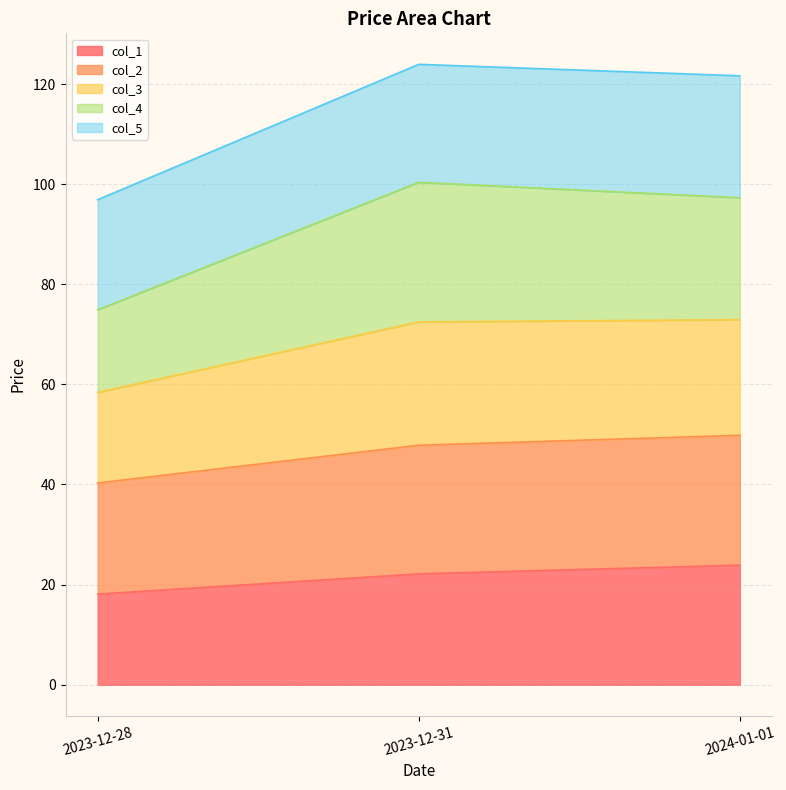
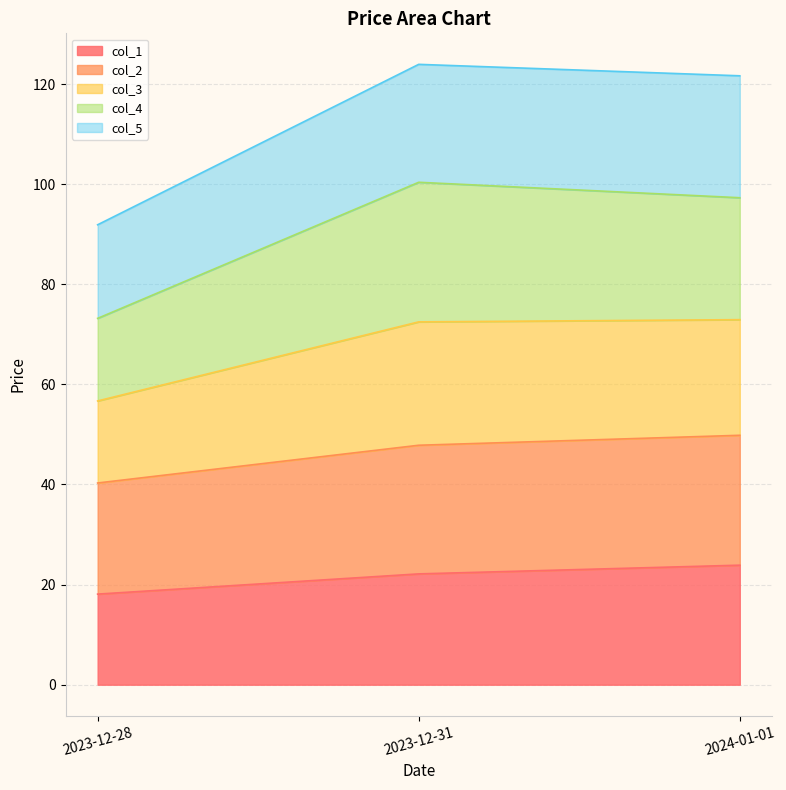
  {
    "col_3": {
-     "2023-12-28": 18,
+     "2023-12-28": 16,
      "2023-12-31": 25,
      "2024-01-01": 23
    },
    "col_4": {
      "2023-12-28": 17,
      "2023-12-31": 28,
      "2024-01-01": 24
    },
    "col_5": {
-     "2023-12-28": 22,
+     "2023-12-28": 19,
      "2023-12-31": 24,
      "2024-01-01": 24
    }
  }
